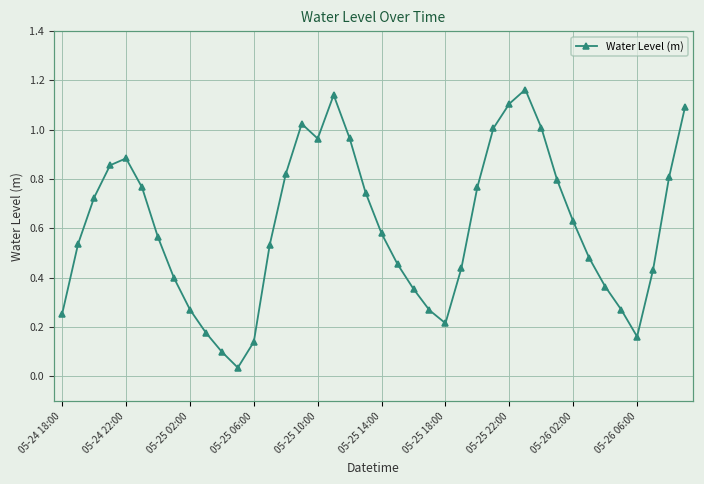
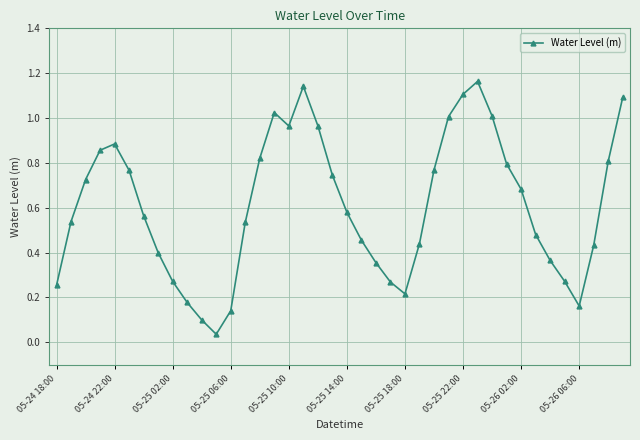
  {
    "05-24 18:00": 0.25,
    "05-24 22:00": 0.88,
    "05-25 02:00": 0.27,
    "05-25 06:00": 0.14,
    "05-25 10:00": 0.96,
    "05-25 14:00": 0.58,
    "05-25 18:00": 0.22,
    "05-25 22:00": 1.11,
-   "05-26 02:00": 0.63,
+   "05-26 02:00": 0.68,
    "05-26 06:00": 0.16
  }
